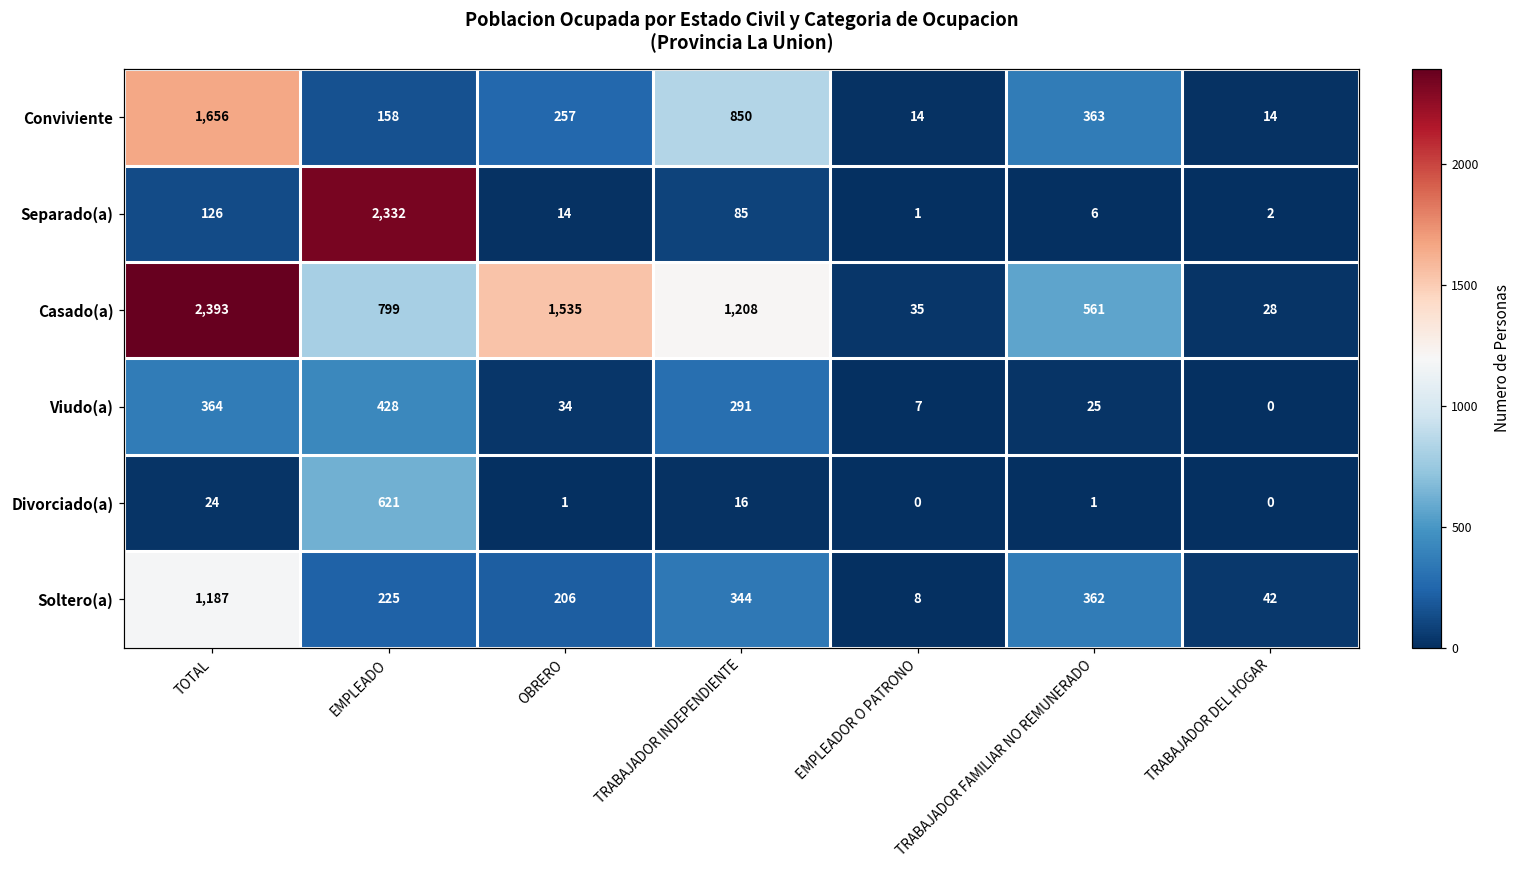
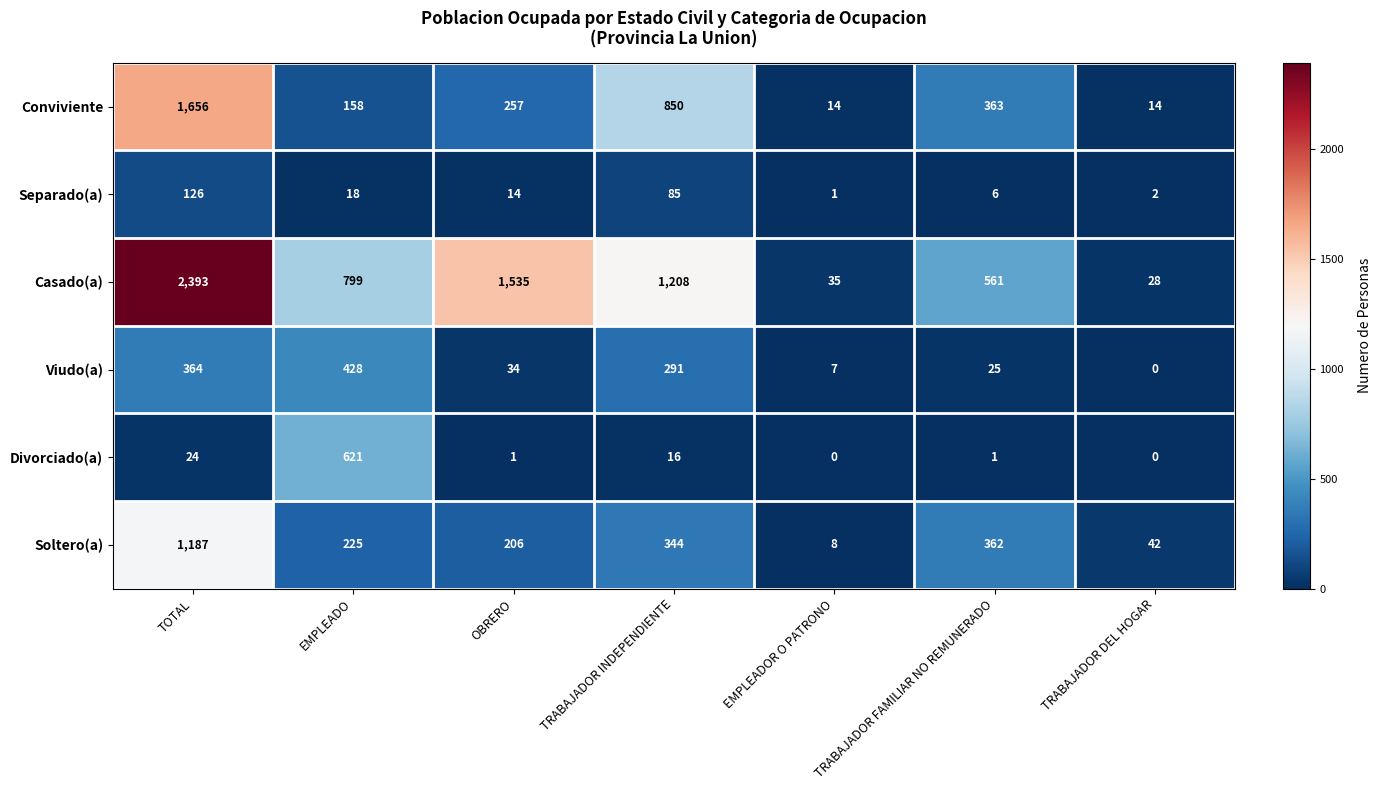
  {
    "Conviviente": {
      "TOTAL": "1,656",
      "EMPLEADO": "158",
      "OBRERO": "257",
      "TRABAJADOR INDEPENDIENTE": "850",
      "EMPLEADOR O PATRONO": "14",
      "TRABAJADOR FAMILIAR NO REMUNERADO": "363",
      "TRABAJADOR DEL HOGAR": "14"
    },
    "Separado(a)": {
      "TOTAL": "126",
-     "EMPLEADO": "2,332",
+     "EMPLEADO": "18",
      "OBRERO": "14",
      "TRABAJADOR INDEPENDIENTE": "85",
      "EMPLEADOR O PATRONO": "1",
      "TRABAJADOR FAMILIAR NO REMUNERADO": "6",
      "TRABAJADOR DEL HOGAR": "2"
    },
    "Casado(a)": {
      "TOTAL": "2,393",
      "EMPLEADO": "799",
      "OBRERO": "1,535",
      "TRABAJADOR INDEPENDIENTE": "1,208",
      "EMPLEADOR O PATRONO": "35",
      "TRABAJADOR FAMILIAR NO REMUNERADO": "561",
      "TRABAJADOR DEL HOGAR": "28"
    },
    "Viudo(a)": {
      "TOTAL": "364",
      "EMPLEADO": "428",
      "OBRERO": "34",
      "TRABAJADOR INDEPENDIENTE": "291",
      "EMPLEADOR O PATRONO": "7",
      "TRABAJADOR FAMILIAR NO REMUNERADO": "25",
      "TRABAJADOR DEL HOGAR": "0"
    },
    "Divorciado(a)": {
      "TOTAL": "24",
      "EMPLEADO": "621",
      "OBRERO": "1",
      "TRABAJADOR INDEPENDIENTE": "16",
      "EMPLEADOR O PATRONO": "0",
      "TRABAJADOR FAMILIAR NO REMUNERADO": "1",
      "TRABAJADOR DEL HOGAR": "0"
    },
    "Soltero(a)": {
      "TOTAL": "1,187",
      "EMPLEADO": "225",
      "OBRERO": "206",
      "TRABAJADOR INDEPENDIENTE": "344",
      "EMPLEADOR O PATRONO": "8",
      "TRABAJADOR FAMILIAR NO REMUNERADO": "362",
      "TRABAJADOR DEL HOGAR": "42"
    }
  }
